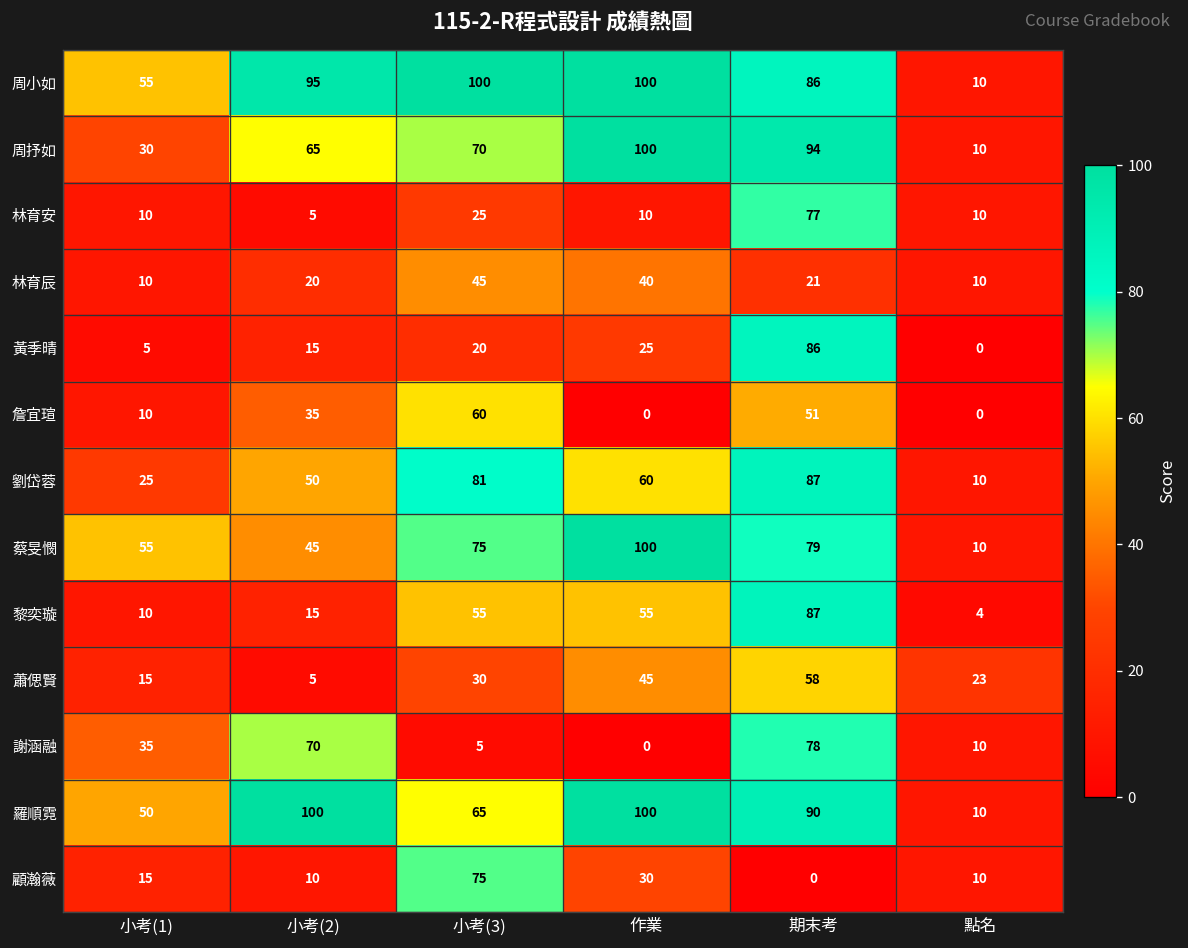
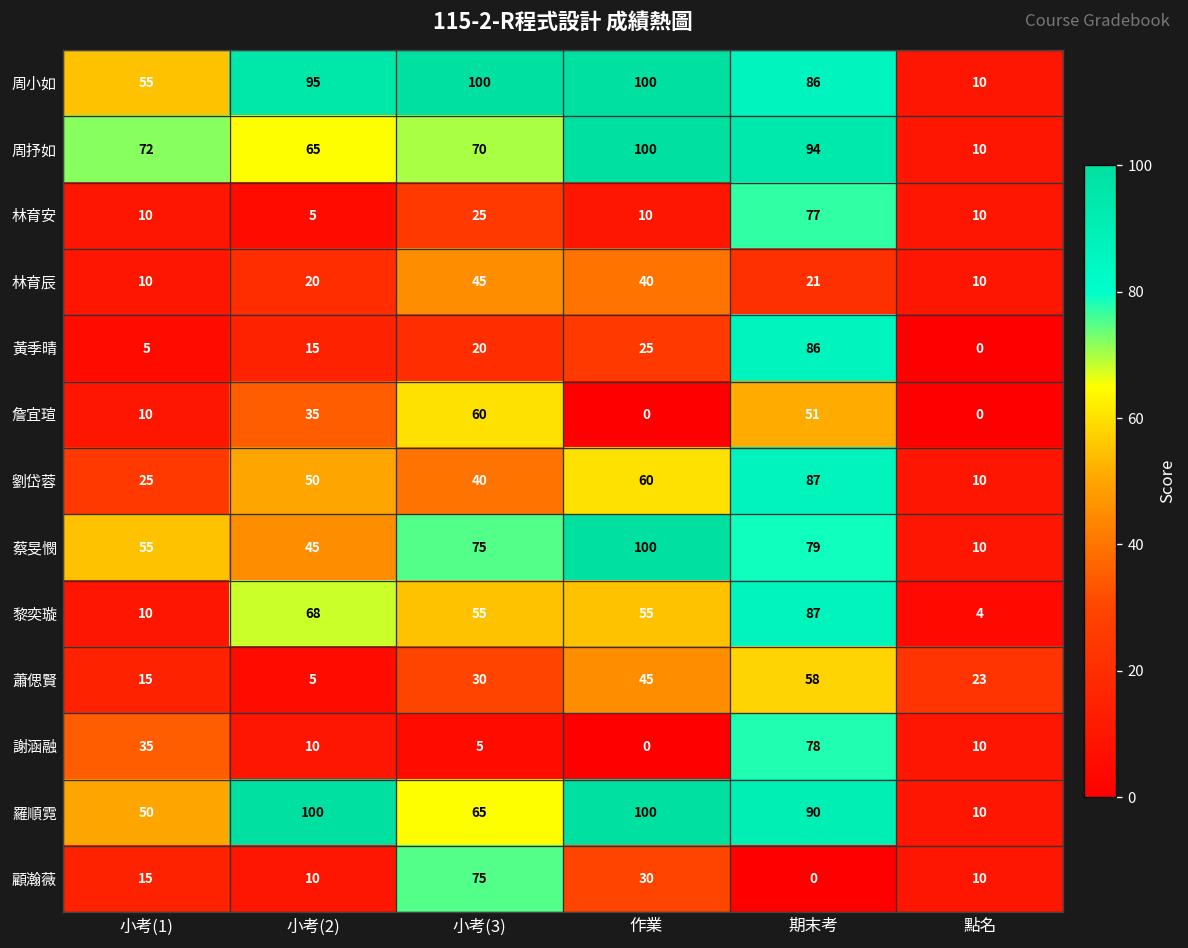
  {
    "周小如": {
      "小考(1)": 55,
      "小考(2)": 95,
      "小考(3)": 100,
      "作業": 100,
      "期末考": 86,
      "點名": 10
    },
    "周抒如": {
-     "小考(1)": 30,
+     "小考(1)": 72,
      "小考(2)": 65,
      "小考(3)": 70,
      "作業": 100,
      "期末考": 94,
      "點名": 10
    },
    "林育安": {
      "小考(1)": 10,
      "小考(2)": 5,
      "小考(3)": 25,
      "作業": 10,
      "期末考": 77,
      "點名": 10
    },
    "林育辰": {
      "小考(1)": 10,
      "小考(2)": 20,
      "小考(3)": 45,
      "作業": 40,
      "期末考": 21,
      "點名": 10
    },
    "黃季晴": {
      "小考(1)": 5,
      "小考(2)": 15,
      "小考(3)": 20,
      "作業": 25,
      "期末考": 86,
      "點名": 0
    },
    "詹宜瑄": {
      "小考(1)": 10,
      "小考(2)": 35,
      "小考(3)": 60,
      "作業": 0,
      "期末考": 51,
      "點名": 0
    },
    "劉岱蓉": {
      "小考(1)": 25,
      "小考(2)": 50,
-     "小考(3)": 81,
+     "小考(3)": 40,
      "作業": 60,
      "期末考": 87,
      "點名": 10
    },
    "蔡旻憫": {
      "小考(1)": 55,
      "小考(2)": 45,
      "小考(3)": 75,
      "作業": 100,
      "期末考": 79,
      "點名": 10
    },
    "黎奕璇": {
      "小考(1)": 10,
-     "小考(2)": 15,
+     "小考(2)": 68,
      "小考(3)": 55,
      "作業": 55,
      "期末考": 87,
      "點名": 4
    },
    "蕭偲賢": {
      "小考(1)": 15,
      "小考(2)": 5,
      "小考(3)": 30,
      "作業": 45,
      "期末考": 58,
      "點名": 23
    },
    "謝涵融": {
      "小考(1)": 35,
-     "小考(2)": 70,
+     "小考(2)": 10,
      "小考(3)": 5,
      "作業": 0,
      "期末考": 78,
      "點名": 10
    },
    "羅順霓": {
      "小考(1)": 50,
      "小考(2)": 100,
      "小考(3)": 65,
      "作業": 100,
      "期末考": 90,
      "點名": 10
    },
    "顧瀚薇": {
      "小考(1)": 15,
      "小考(2)": 10,
      "小考(3)": 75,
      "作業": 30,
      "期末考": 0,
      "點名": 10
    }
  }
